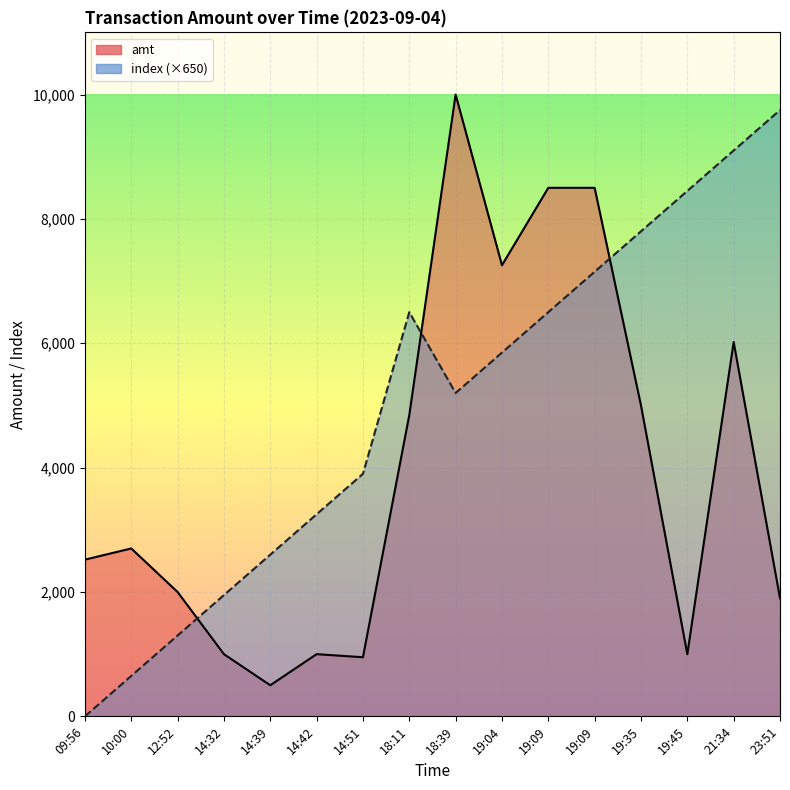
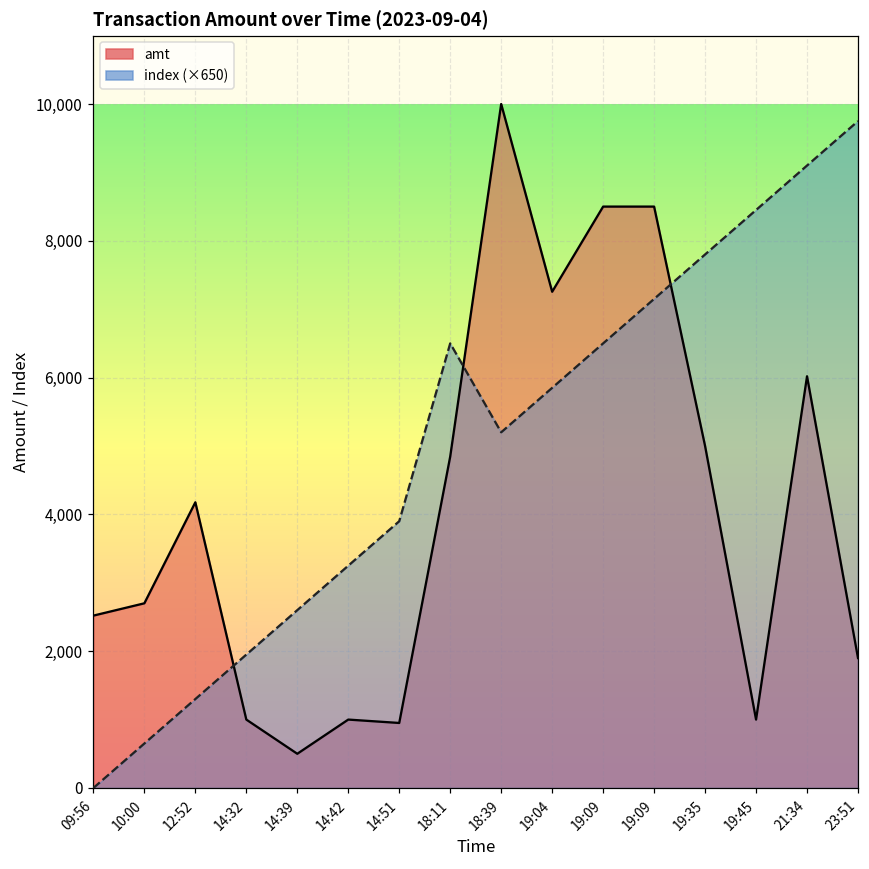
  {
    "amt": {
      "09:56": "2,500",
      "10:00": "2,700",
-     "12:52": "2,000",
+     "12:52": "4,200",
      "14:32": "1,000",
      "14:39": "500",
      "14:42": "1,000",
      "14:51": "1,000",
      "18:11": "4,800",
      "18:39": "10,000",
      "19:04": "7,300",
      "19:35": "5,000",
      "19:45": "1,000",
      "21:34": "6,000",
      "23:51": "1,900"
    },
    "index (×650)": {
      "09:56": "0",
      "10:00": "700",
      "12:52": "1,300",
      "14:32": "2,000",
      "14:39": "2,600",
      "14:42": "3,300",
      "14:51": "3,900",
      "18:11": "6,500",
      "18:39": "5,200",
      "19:04": "5,900",
      "19:35": "7,800",
      "19:45": "8,500",
      "21:34": "9,100",
      "23:51": "9,800"
    }
  }
